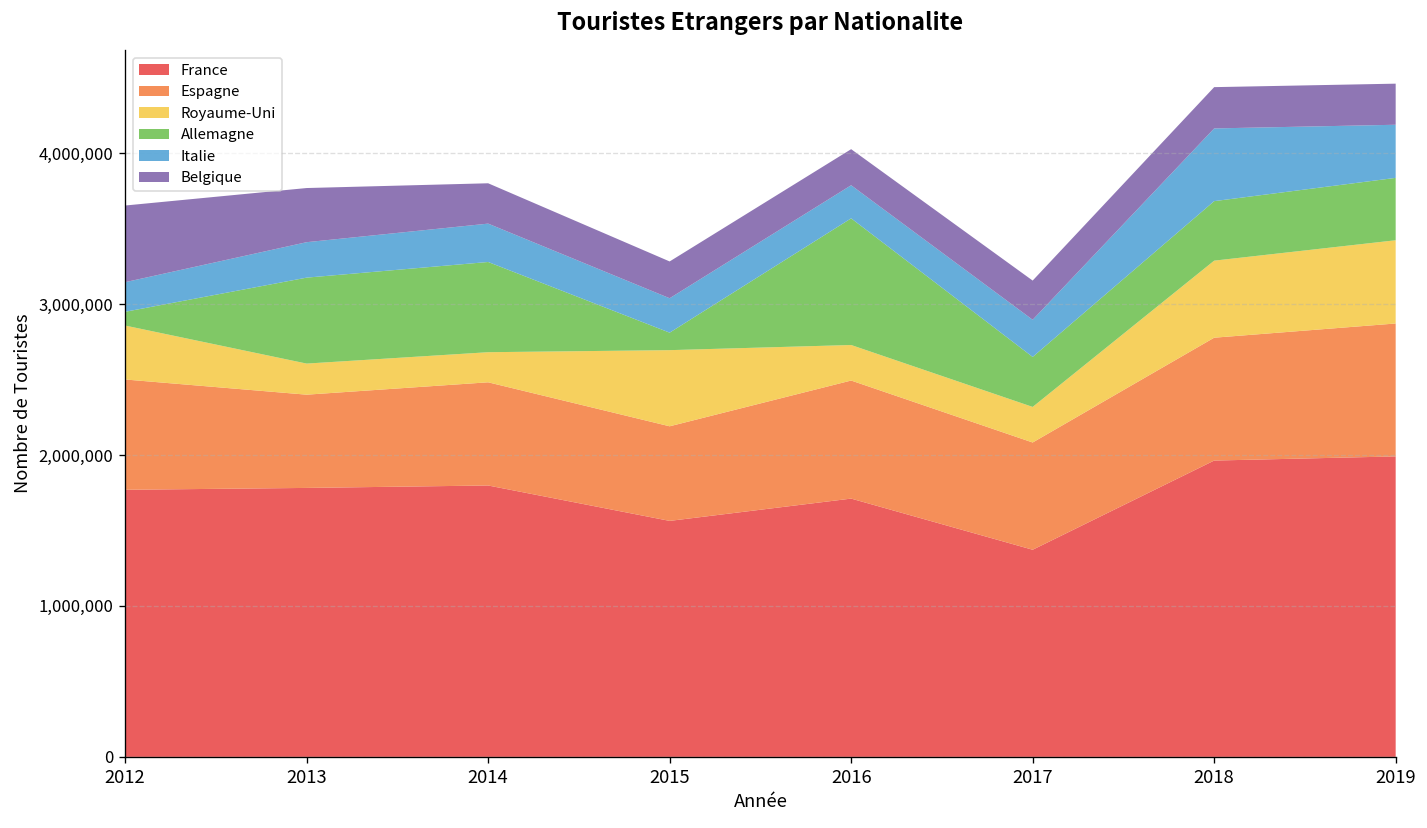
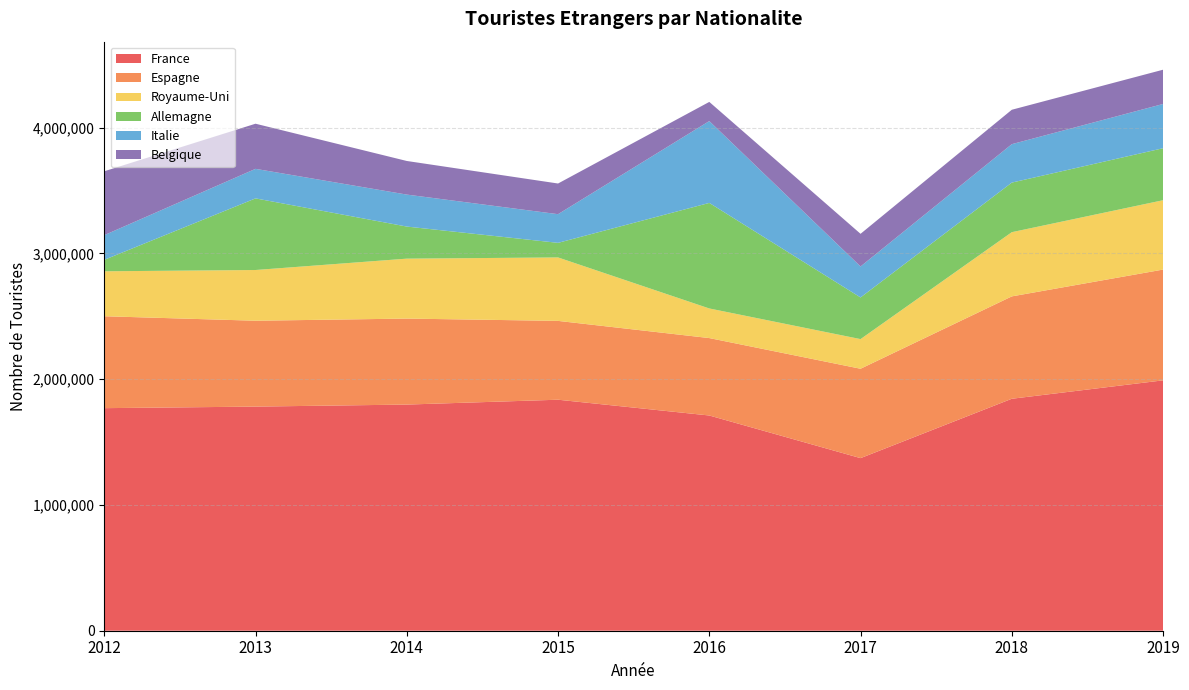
  {
    "France": {
      "2012": "1,770,000",
      "2013": "1,780,000",
      "2014": "1,800,000",
-     "2015": "1,560,000",
+     "2015": "1,840,000",
      "2016": "1,710,000",
      "2017": "1,370,000",
-     "2018": "1,960,000",
+     "2018": "1,840,000",
      "2019": "1,990,000"
    },
    "Espagne": {
      "2012": "730,000",
-     "2013": "620,000",
+     "2013": "680,000",
      "2014": "680,000",
      "2015": "630,000",
-     "2016": "780,000",
+     "2016": "620,000",
      "2017": "710,000",
      "2018": "810,000",
      "2019": "880,000"
    },
    "Royaume-Uni": {
      "2012": "360,000",
-     "2013": "210,000",
-     "2014": "200,000",
+     "2013": "400,000",
+     "2014": "480,000",
      "2015": "500,000",
      "2016": "240,000",
      "2017": "240,000",
      "2018": "510,000",
      "2019": "550,000"
    },
    "Allemagne": {
      "2012": "90,000",
      "2013": "570,000",
-     "2014": "600,000",
+     "2014": "260,000",
      "2015": "120,000",
      "2016": "840,000",
      "2017": "330,000",
      "2018": "390,000",
      "2019": "410,000"
    },
    "Italie": {
      "2012": "200,000",
      "2013": "230,000",
      "2014": "250,000",
      "2015": "230,000",
-     "2016": "220,000",
+     "2016": "650,000",
      "2017": "250,000",
-     "2018": "480,000",
+     "2018": "310,000",
      "2019": "350,000"
    },
    "Belgique": {
      "2012": "510,000",
      "2013": "360,000",
      "2014": "270,000",
      "2015": "240,000",
-     "2016": "240,000",
+     "2016": "150,000",
      "2017": "260,000",
      "2018": "270,000",
      "2019": "270,000"
    }
  }
